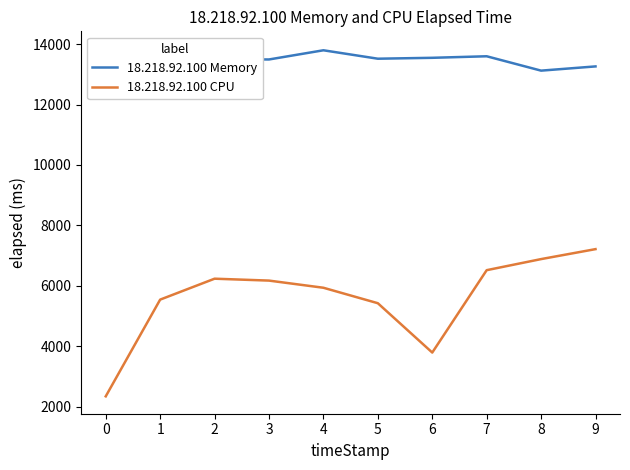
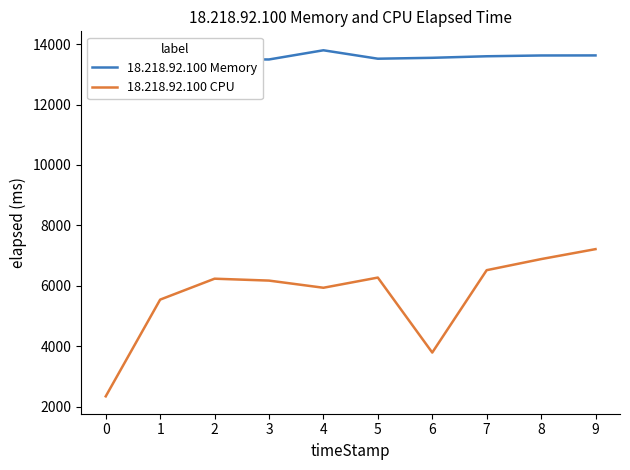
  {
    "18.218.92.100 Memory": {
      "3": 13500,
      "4": 13800,
      "5": 13500,
      "6": 13500,
      "7": 13600,
-     "8": 13100,
-     "9": 13300
+     "8": 13600,
+     "9": 13600
    },
    "18.218.92.100 CPU": {
      "0": 2300,
      "1": 5500,
      "2": 6200,
      "3": 6200,
      "4": 5900,
-     "5": 5400,
+     "5": 6300,
      "6": 3800,
      "7": 6500,
      "8": 6900,
      "9": 7200
    }
  }
